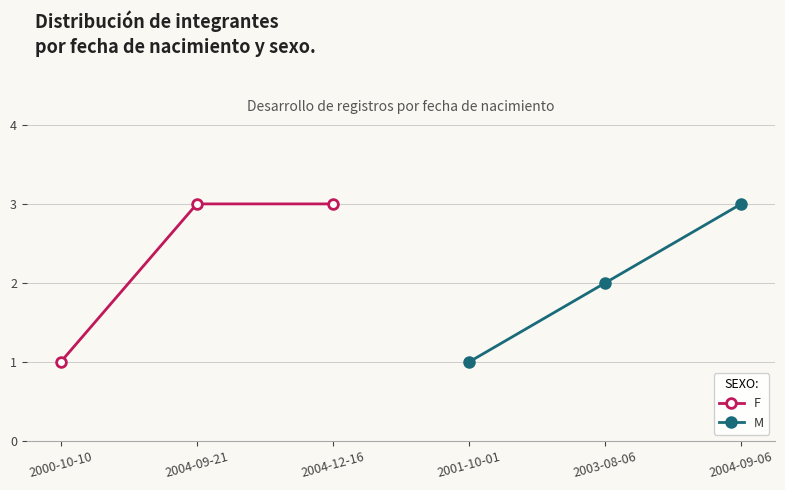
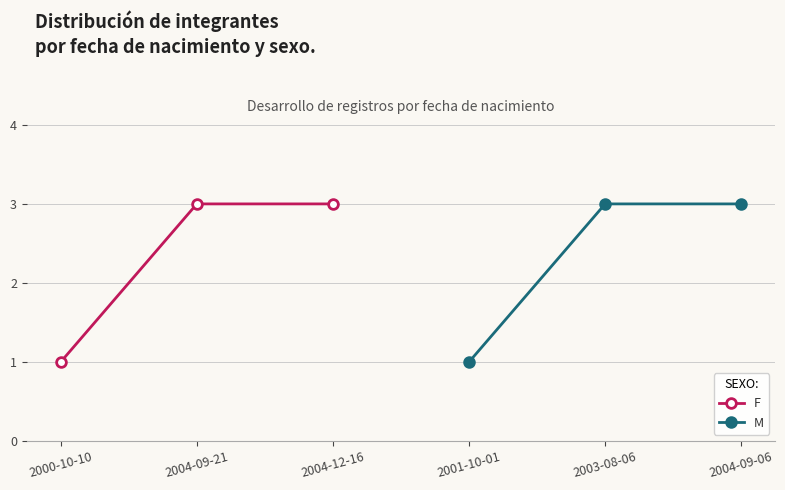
  {
    "F": {
      "2000-10-10": 1,
      "2004-09-21": 3,
      "2004-12-16": 3
    },
    "M": {
      "2001-10-01": 1,
-     "2003-08-06": 2,
+     "2003-08-06": 3,
      "2004-09-06": 3
    }
  }
